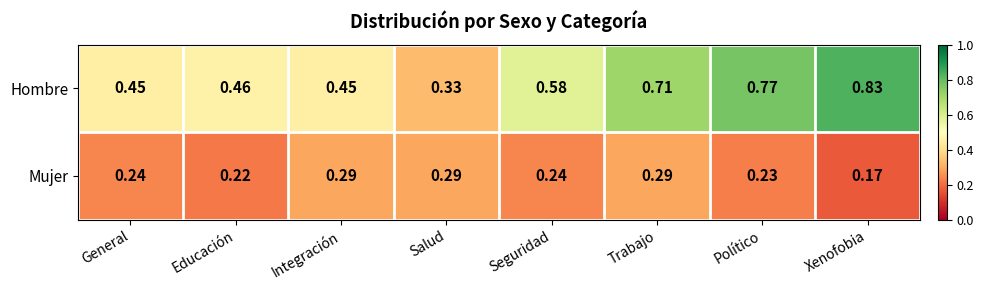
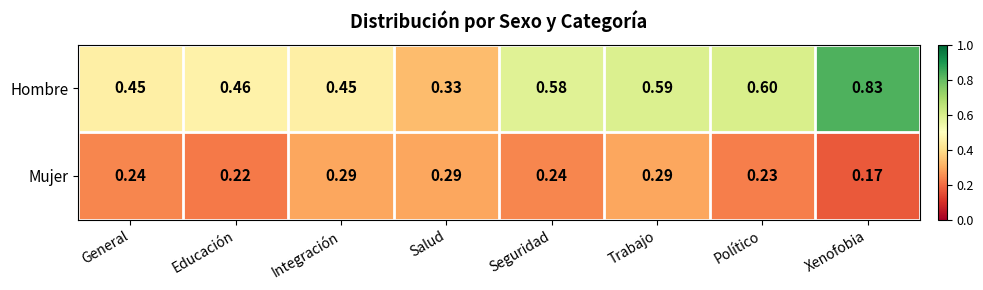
  {
    "Hombre": {
      "General": 0.45,
      "Educación": 0.46,
      "Integración": 0.45,
      "Salud": 0.33,
      "Seguridad": 0.58,
-     "Trabajo": 0.71,
-     "Político": 0.77,
+     "Trabajo": 0.59,
+     "Político": 0.60,
      "Xenofobia": 0.83
    },
    "Mujer": {
      "General": 0.24,
      "Educación": 0.22,
      "Integración": 0.29,
      "Salud": 0.29,
      "Seguridad": 0.24,
      "Trabajo": 0.29,
      "Político": 0.23,
      "Xenofobia": 0.17
    }
  }
